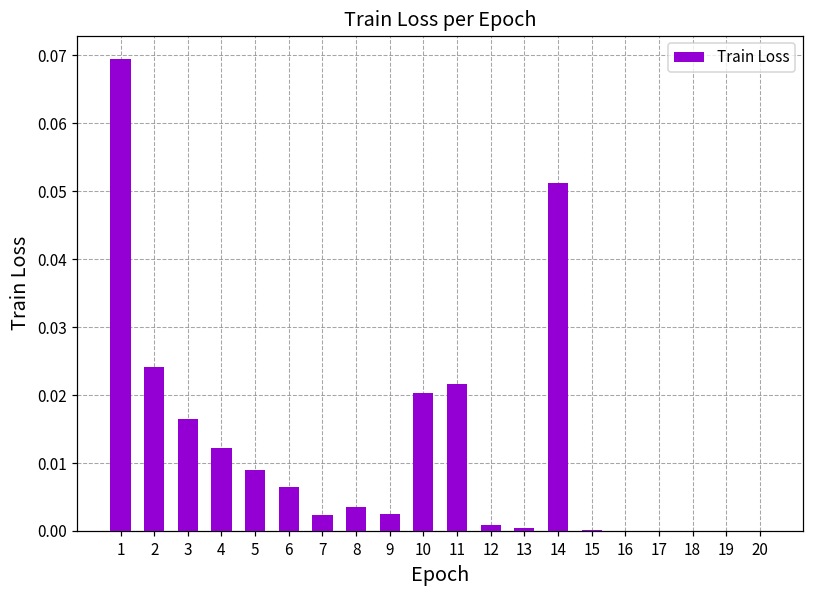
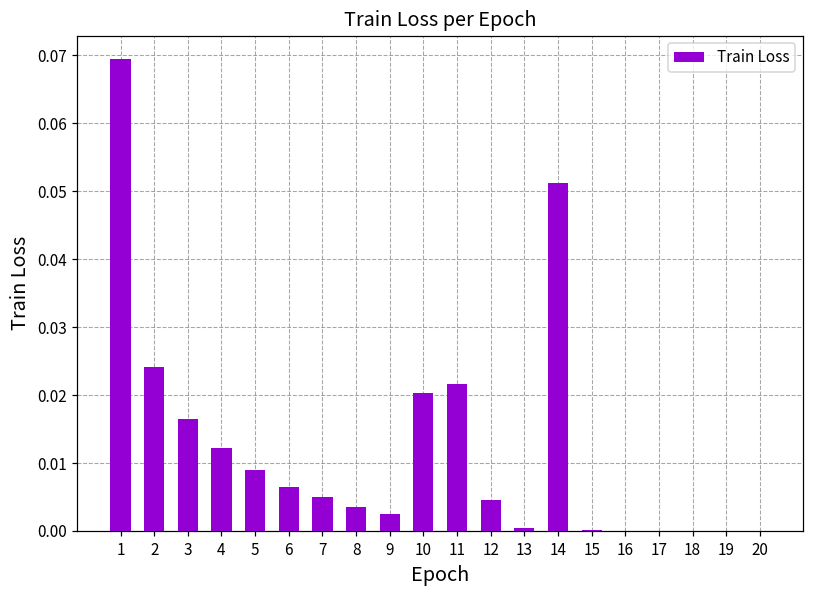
  {
    "1": 0.069,
    "2": 0.024,
    "3": 0.016,
    "4": 0.012,
    "5": 0.009,
    "6": 0.006,
-   "7": 0.002,
+   "7": 0.005,
    "8": 0.003,
    "9": 0.002,
    "10": 0.020,
    "11": 0.022,
-   "12": 0.001,
+   "12": 0.005,
    "13": 0.000,
    "14": 0.051
  }
